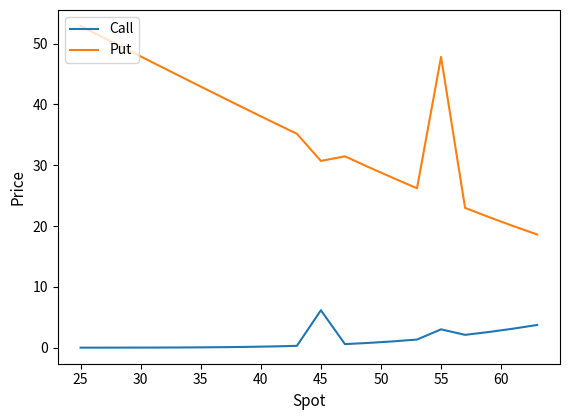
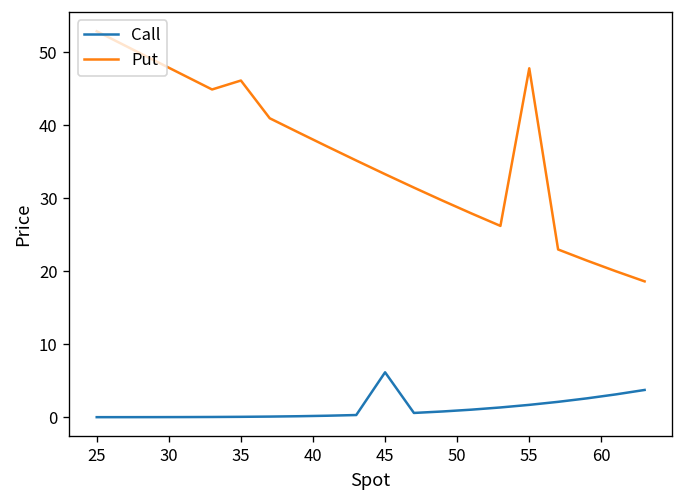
  {
    "Call": {
      "25": 0,
      "35": 0,
      "45": 6,
-     "55": 3
+     "55": 2
    },
    "Put": {
-     "35": 43,
-     "45": 31,
+     "35": 46,
+     "45": 33,
      "55": 48
    }
  }
